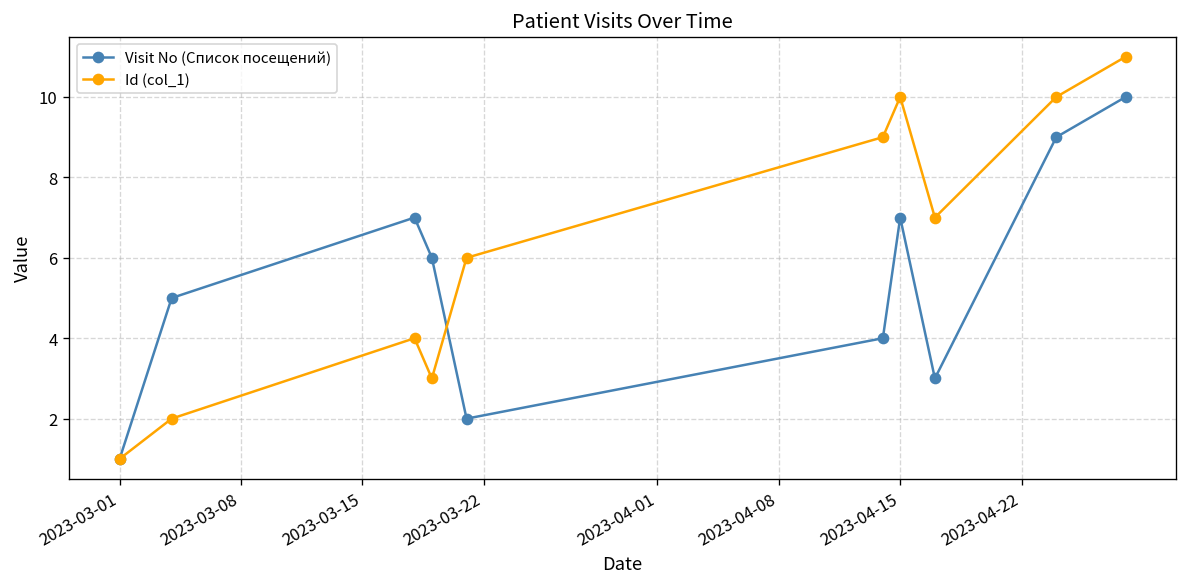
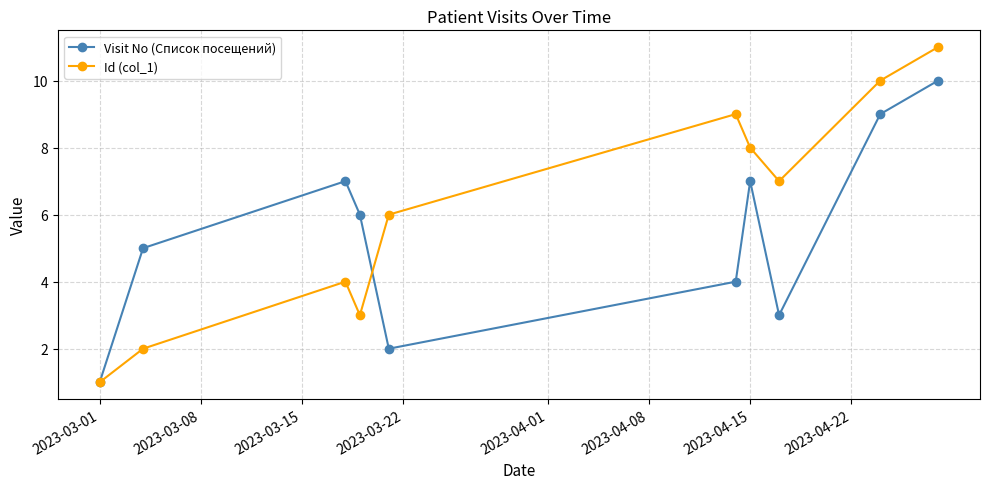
  {
    "Visit No (Список посещений)": {
      "2023-04-15": 7
    },
    "Id (col_1)": {
-     "2023-04-15": 10
+     "2023-04-15": 8
    }
  }
